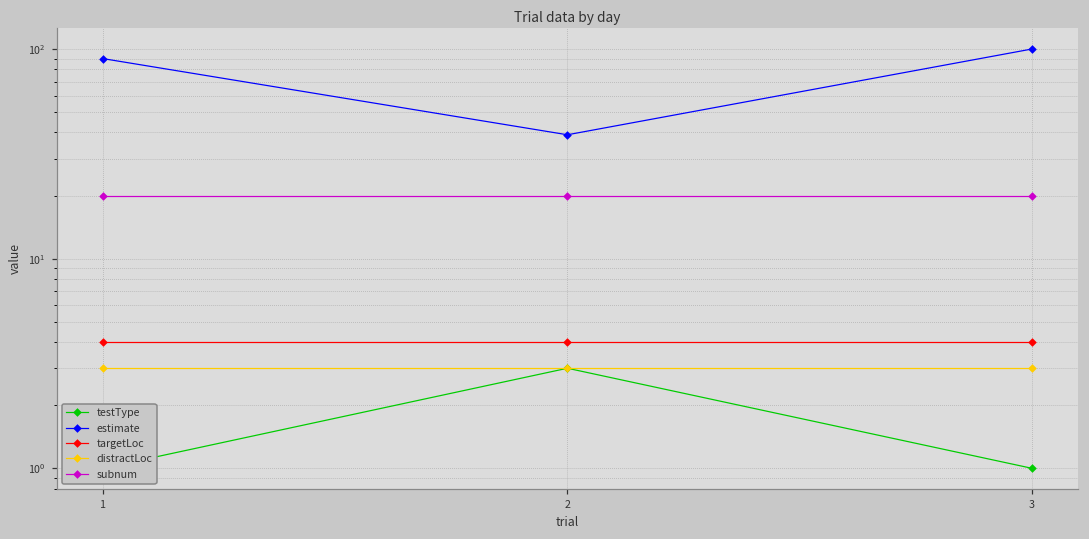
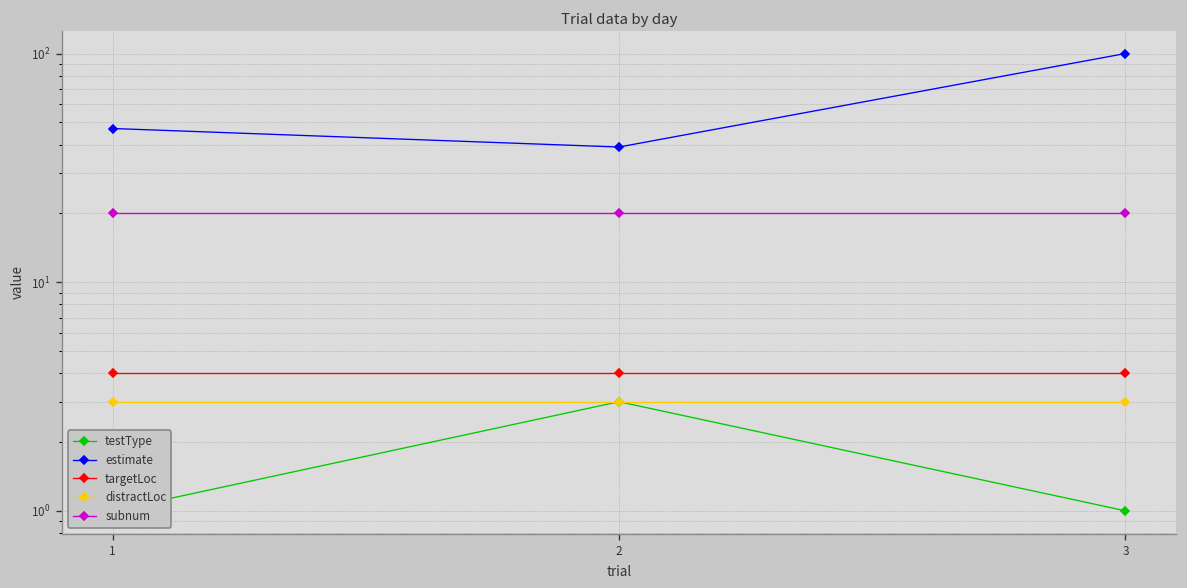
  {
    "testType": {
      "3": 1
    },
    "estimate": {
-     "1": 90,
+     "1": 47,
      "2": 39,
      "3": 100
    },
    "targetLoc": {
      "1": 4,
      "2": 4,
      "3": 4
    },
    "distractLoc": {
      "1": 3,
      "3": 3
    },
    "subnum": {
      "1": 20,
      "2": 20,
      "3": 20
    }
  }
